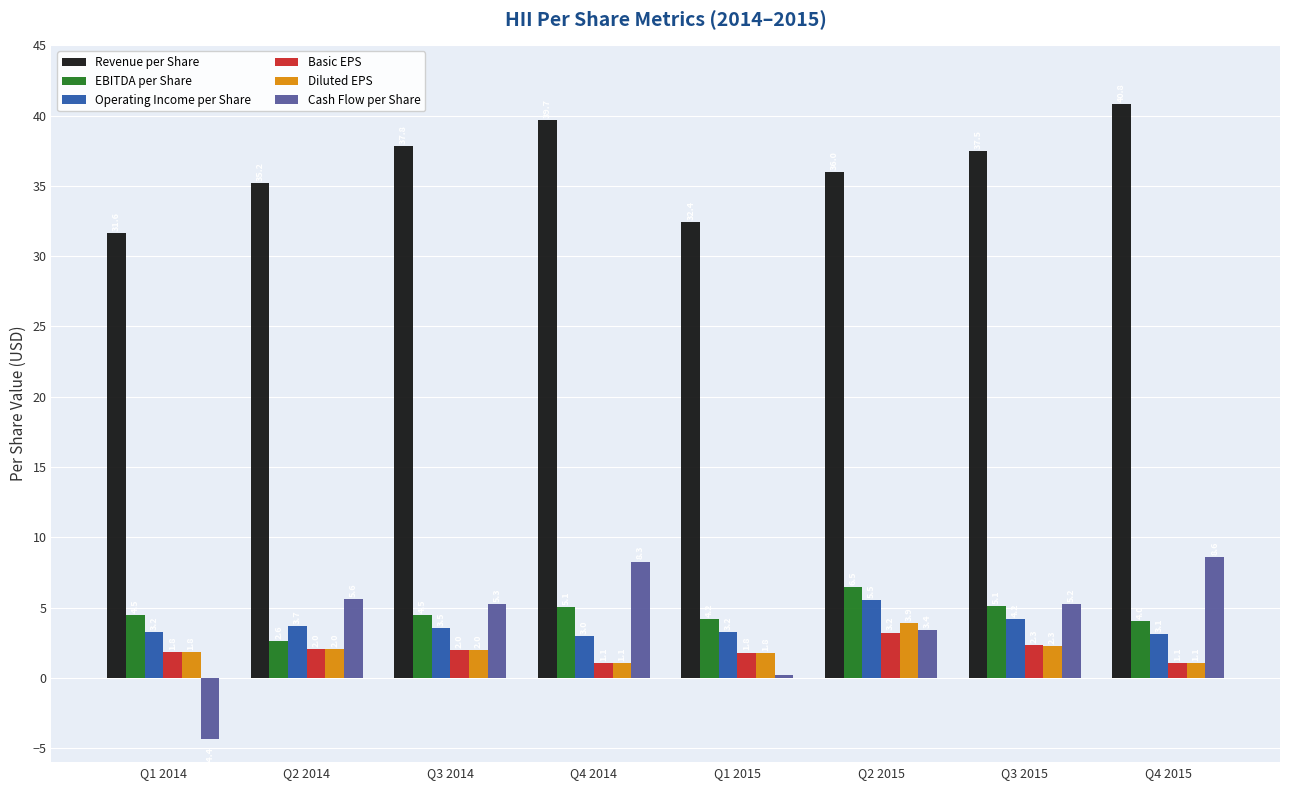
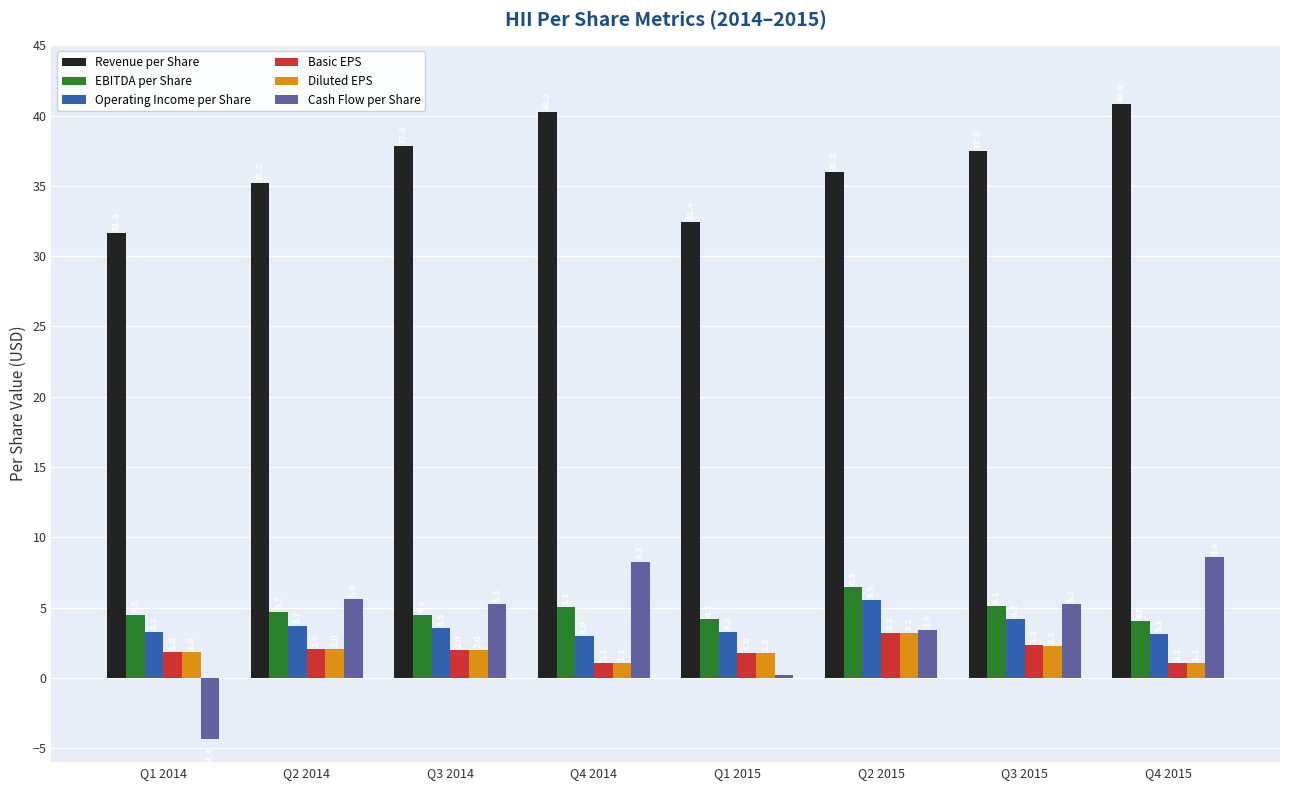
  {
    "Revenue per Share": {
      "Q1 2014": 31.6,
      "Q2 2014": 35.2,
      "Q3 2014": 37.8,
-     "Q4 2014": 39.7,
+     "Q4 2014": 40.2,
      "Q1 2015": 32.4,
      "Q2 2015": 36.0,
      "Q3 2015": 37.5,
      "Q4 2015": 40.8
    },
    "EBITDA per Share": {
      "Q1 2014": 4.5,
-     "Q2 2014": 2.6,
+     "Q2 2014": 4.7,
      "Q3 2014": 4.5,
      "Q4 2014": 5.1,
      "Q1 2015": 4.2,
      "Q2 2015": 6.5,
      "Q3 2015": 5.1,
      "Q4 2015": 4.0
    },
    "Basic EPS": {
      "Q1 2014": 1.8,
      "Q2 2014": 2.1,
      "Q3 2014": 2.0,
      "Q4 2014": 1.1,
      "Q1 2015": 1.8,
      "Q2 2015": 3.2,
      "Q3 2015": 2.3,
      "Q4 2015": 1.1
    },
    "Diluted EPS": {
      "Q1 2014": 1.8,
      "Q2 2014": 2.0,
      "Q3 2014": 2.0,
      "Q4 2014": 1.1,
      "Q1 2015": 1.8,
-     "Q2 2015": 3.9,
+     "Q2 2015": 3.2,
      "Q3 2015": 2.3,
      "Q4 2015": 1.1
    }
  }
